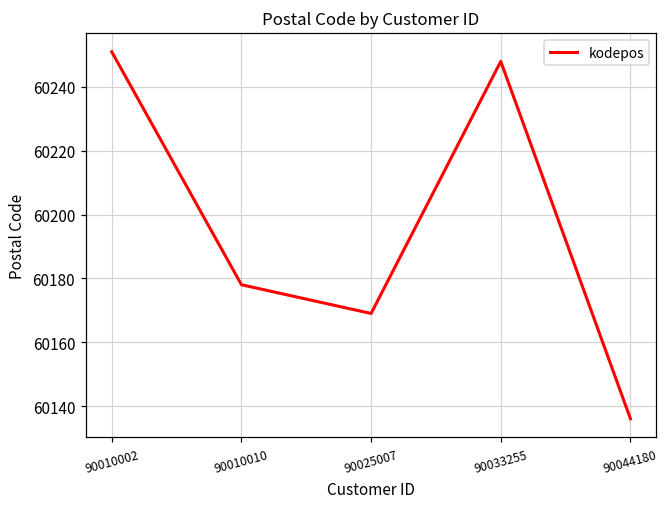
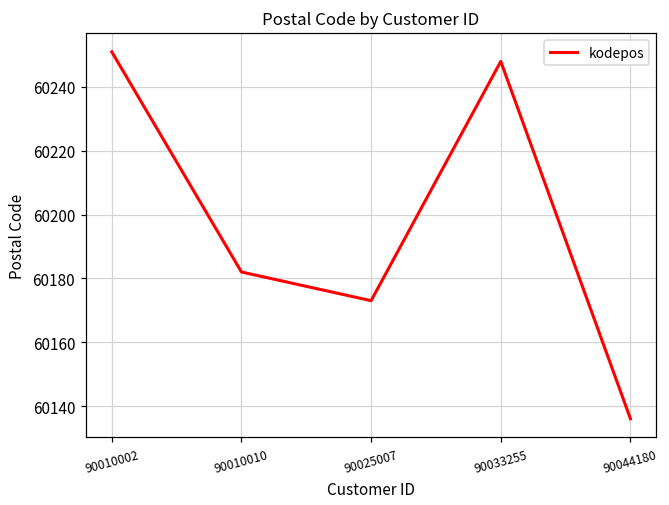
  {
    "90010002": 60251,
-   "90010010": 60178,
-   "90025007": 60169,
+   "90010010": 60182,
+   "90025007": 60173,
    "90033255": 60248,
    "90044180": 60136
  }
